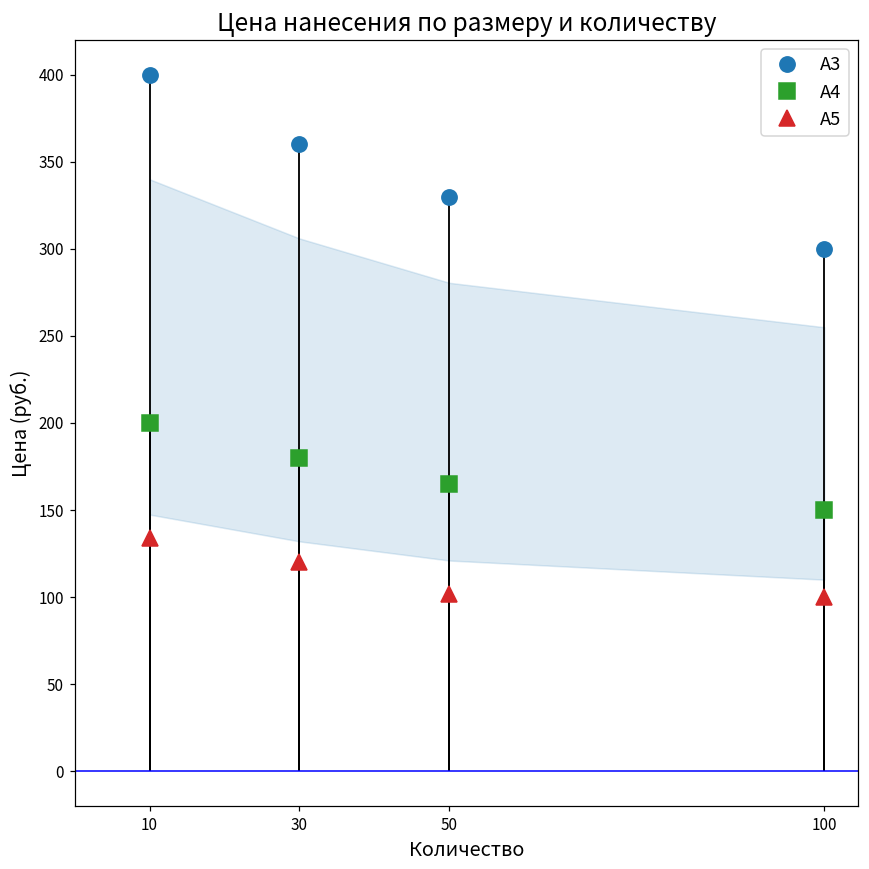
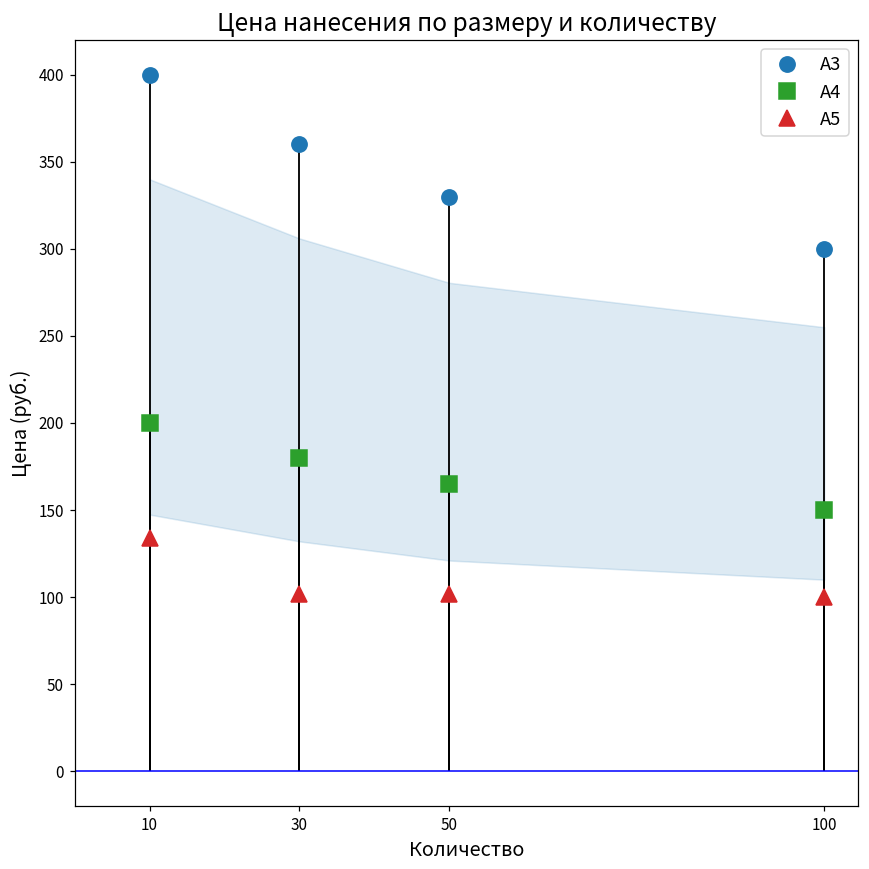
  {
    "А4": {
      "10": 200,
      "30": 180,
      "50": 165,
      "100": 150
    },
    "А5": {
      "10": 134,
-     "30": 120,
+     "30": 102,
      "50": 102,
      "100": 100
    }
  }
